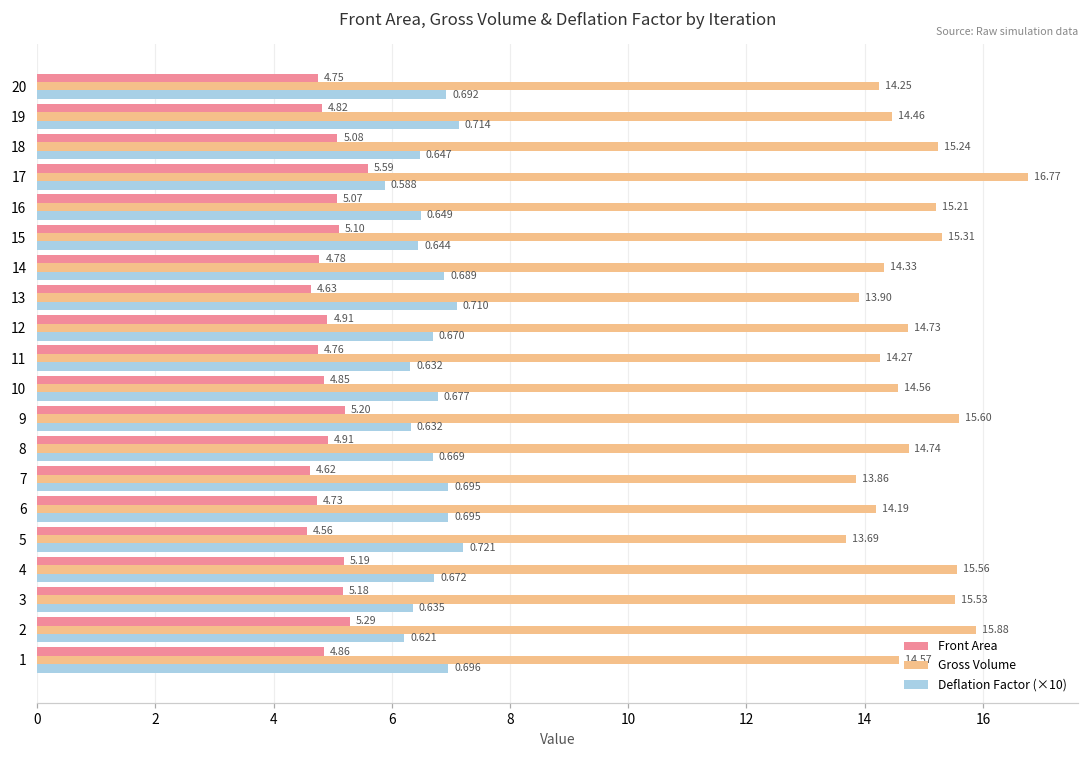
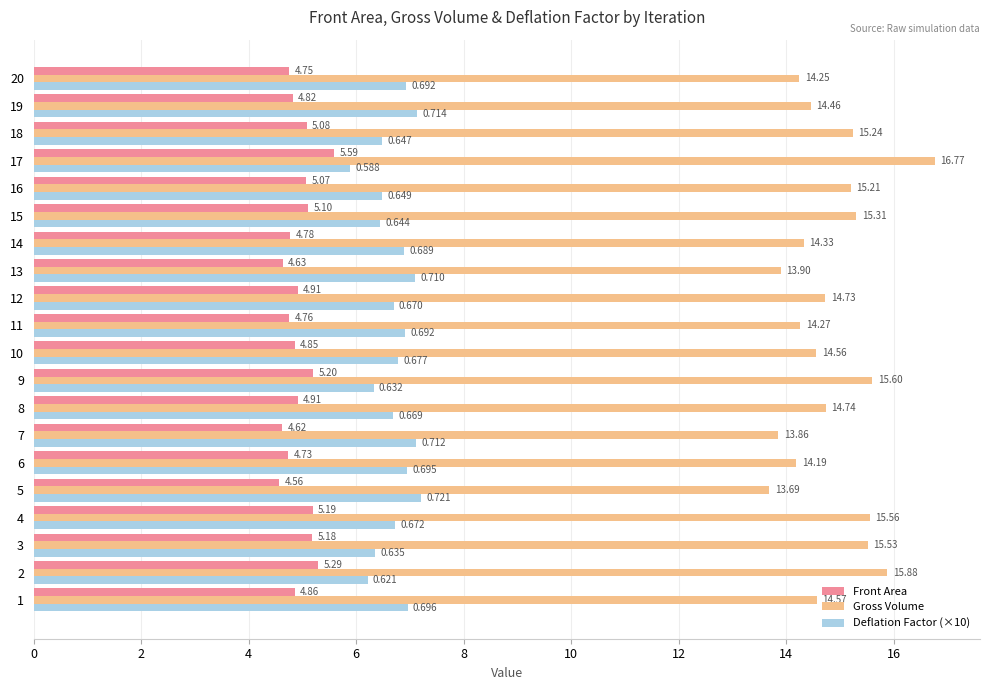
  {
    "Deflation Factor (×10)": {
-     "11": 0.632,
-     "7": 0.695
+     "11": 0.692,
+     "7": 0.712
    }
  }
